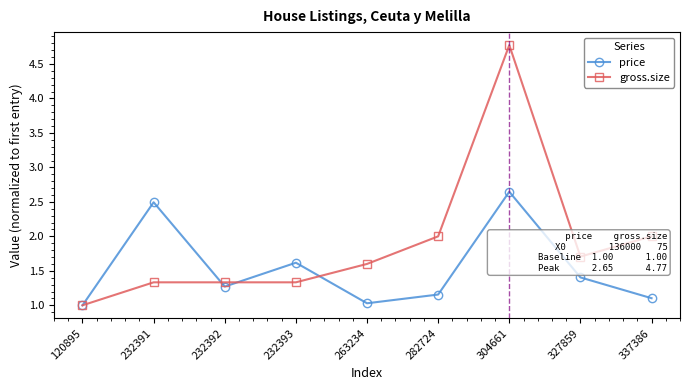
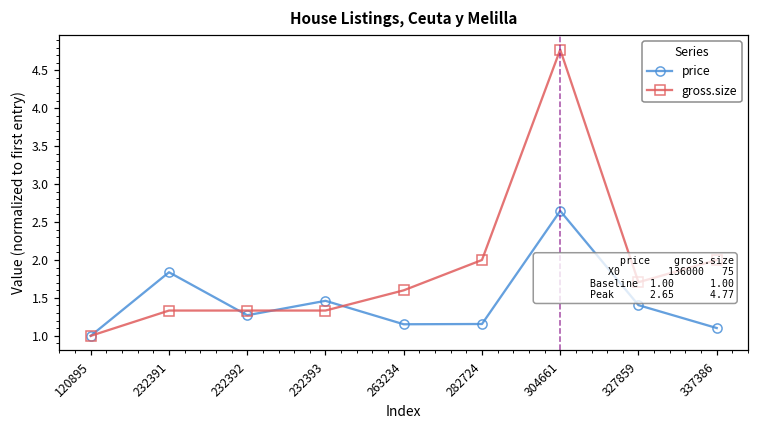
  {
    "price": {
-     "232391": 2.5,
+     "232391": 1.8,
      "232392": 1.3,
-     "232393": 1.6,
-     "263234": 1.0,
+     "232393": 1.5,
+     "263234": 1.2,
      "282724": 1.2,
      "304661": 2.6,
      "327859": 1.4,
      "337386": 1.1
    },
    "gross.size": {
      "232391": 1.3,
      "232392": 1.3,
      "232393": 1.3,
      "263234": 1.6,
      "282724": 2.0,
      "304661": 4.8
    }
  }
